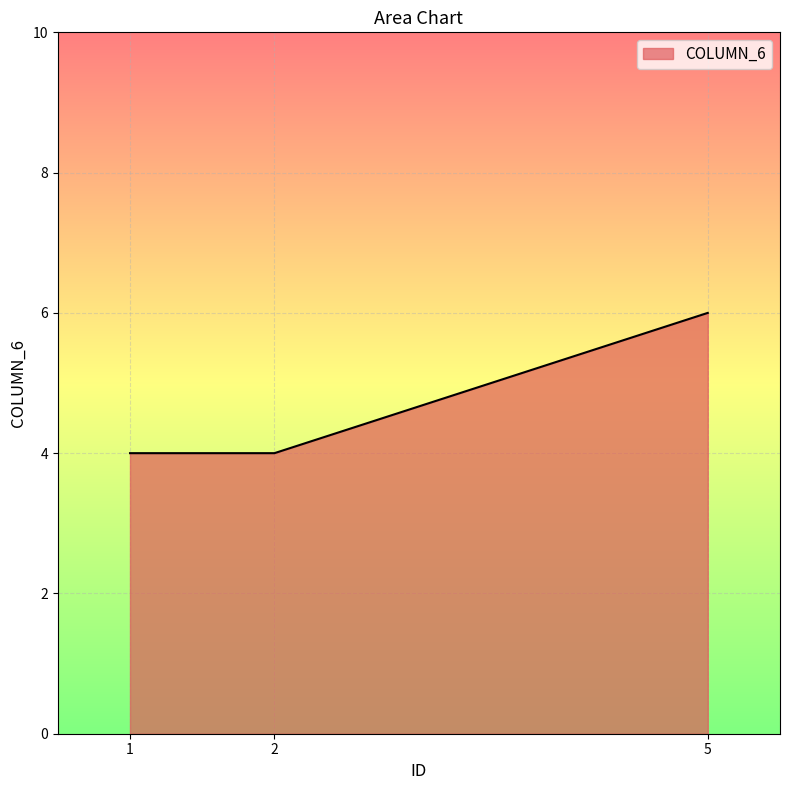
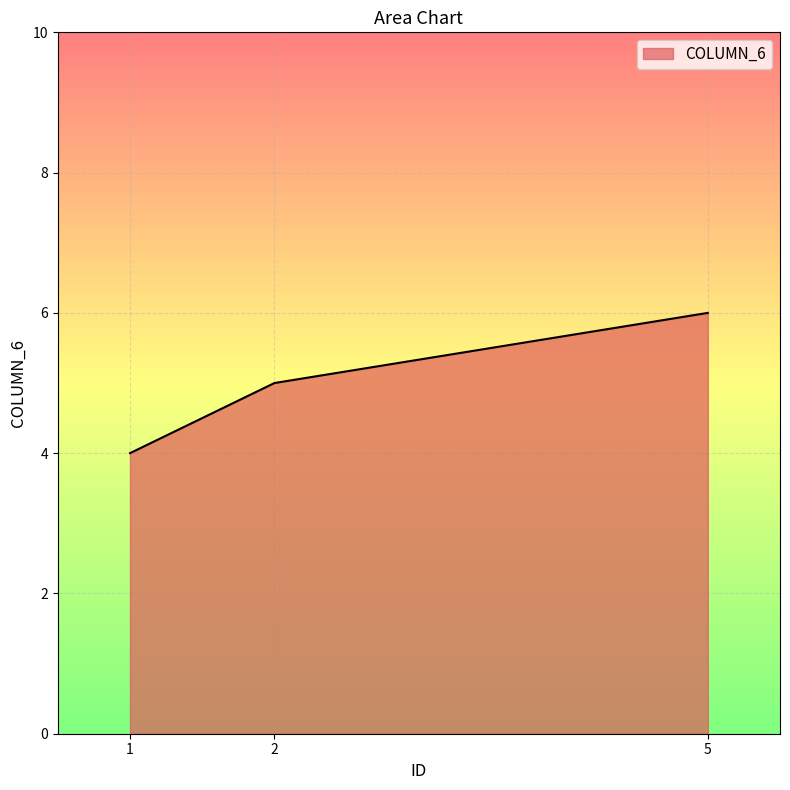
  {
    "1": 4,
-   "2": 4,
+   "2": 5,
    "5": 6
  }
